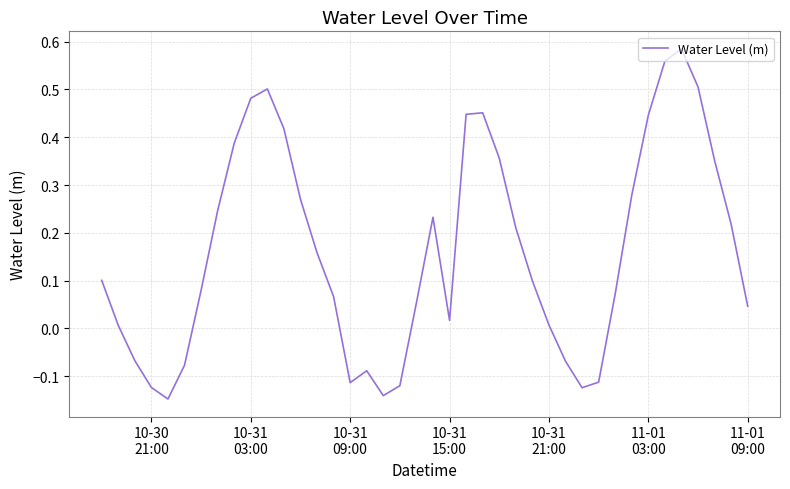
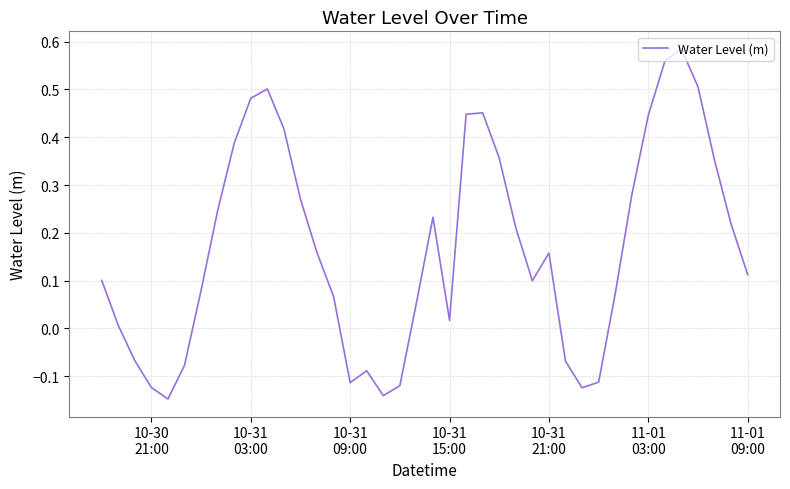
  {
    "10-30 21:00": -0.12,
    "10-31 03:00": 0.48,
    "10-31 09:00": -0.11,
    "10-31 15:00": 0.02,
-   "10-31 21:00": 0.01,
+   "10-31 21:00": 0.16,
    "11-01 03:00": 0.45,
-   "11-01 09:00": 0.05
+   "11-01 09:00": 0.11
  }
